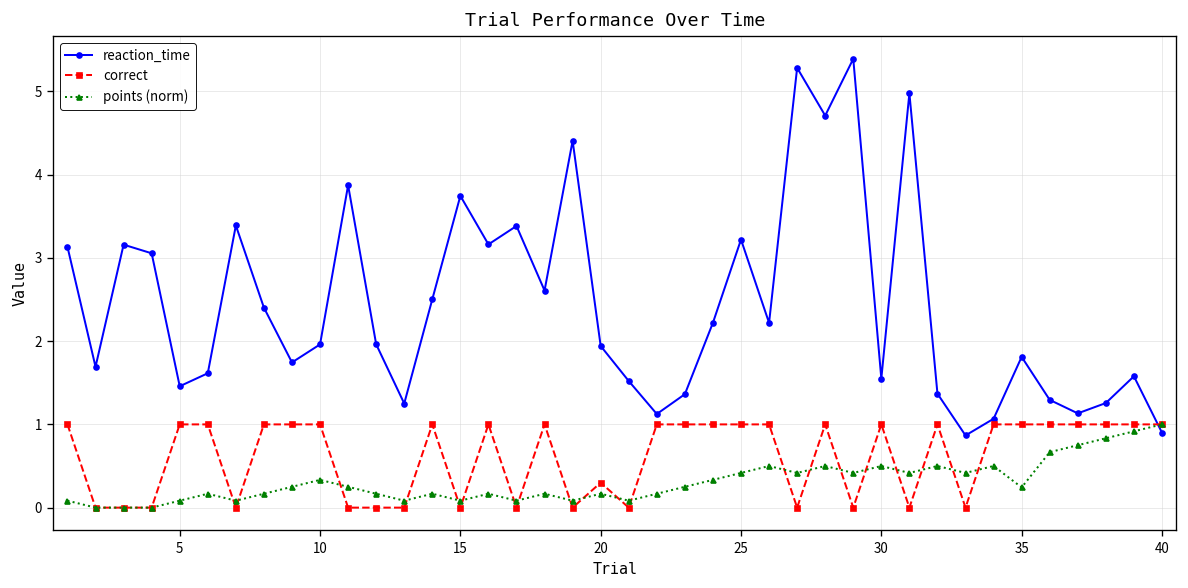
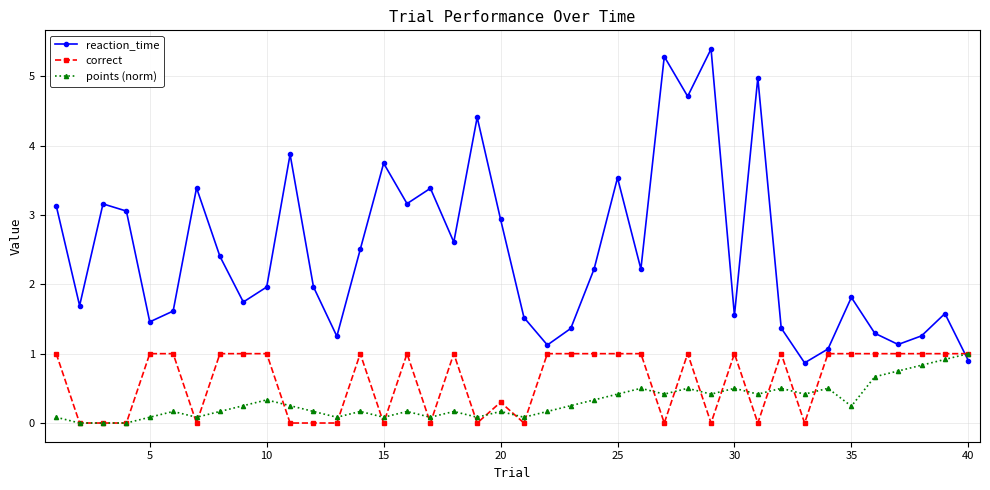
  {
    "reaction_time": {
      "5": 1.5,
      "10": 2.0,
      "15": 3.7,
-     "20": 1.9,
-     "25": 3.2,
+     "20": 2.9,
+     "25": 3.5,
      "30": 1.6,
      "35": 1.8,
      "40": 0.9
    },
    "correct": {
      "5": 1.0,
      "10": 1.0,
      "15": 0.0,
      "20": 0.3,
      "25": 1.0,
      "30": 1.0,
      "35": 1.0
    },
    "points (norm)": {
      "5": 0.1,
      "10": 0.3,
      "15": 0.1,
      "20": 0.2,
      "25": 0.4,
      "30": 0.5,
      "35": 0.2
    }
  }
